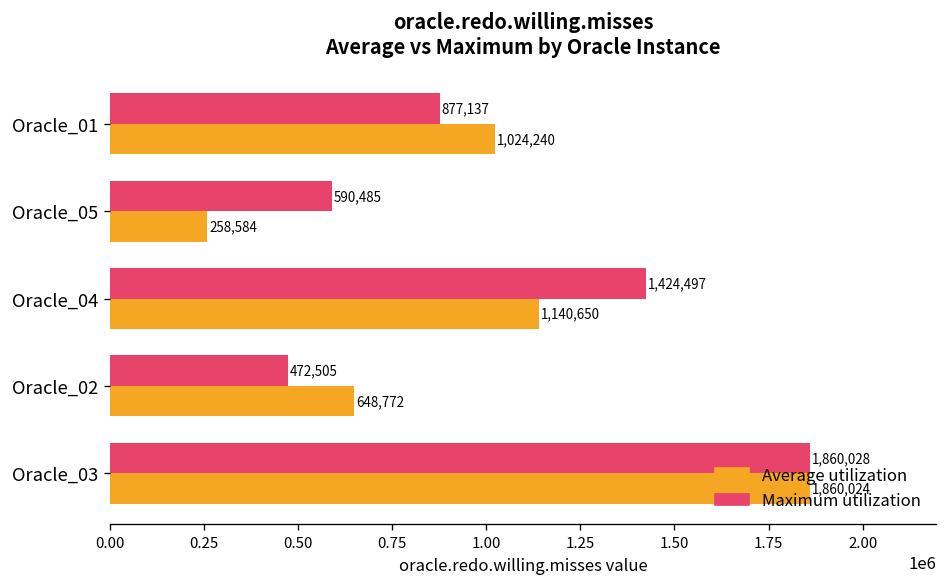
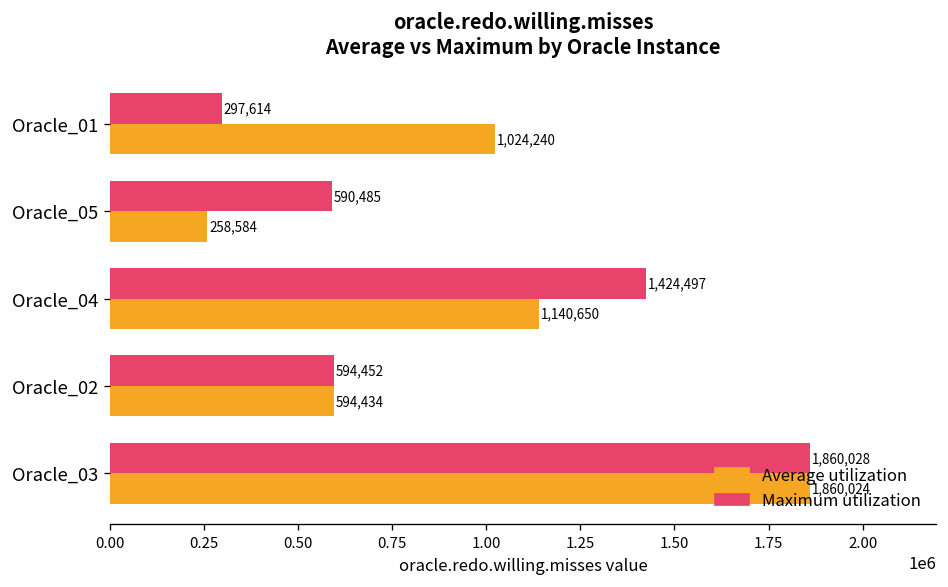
  {
    "Average utilization": {
      "Oracle_01": "1,024,240",
      "Oracle_05": "258,584",
      "Oracle_04": "1,140,650",
-     "Oracle_02": "648,772",
+     "Oracle_02": "594,434",
      "Oracle_03": "1,860,024"
    },
    "Maximum utilization": {
-     "Oracle_01": "877,137",
+     "Oracle_01": "297,614",
      "Oracle_05": "590,485",
      "Oracle_04": "1,424,497",
-     "Oracle_02": "472,505",
+     "Oracle_02": "594,452",
      "Oracle_03": "1,860,028"
    }
  }
